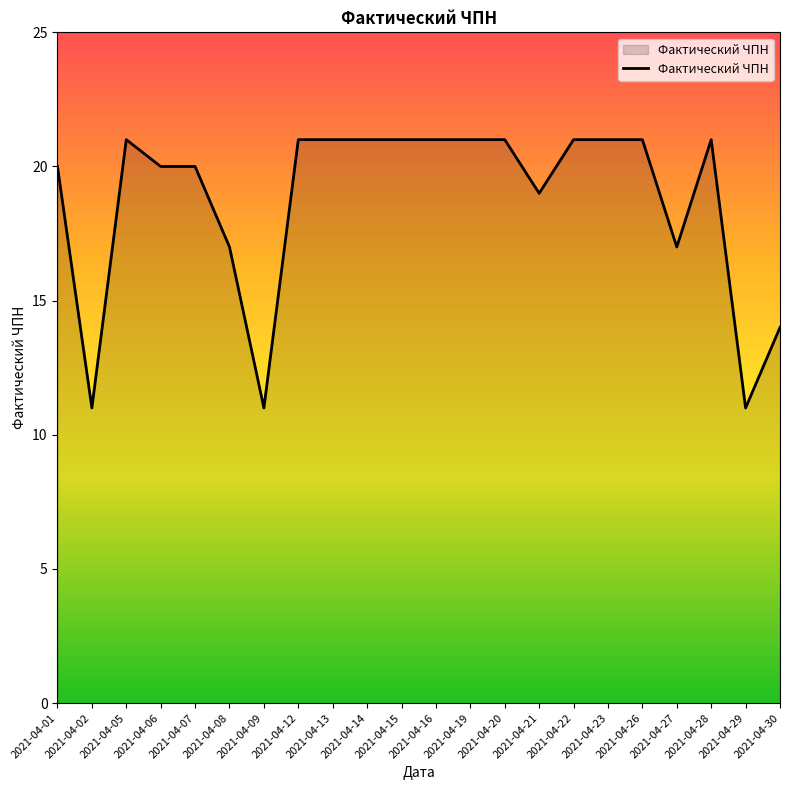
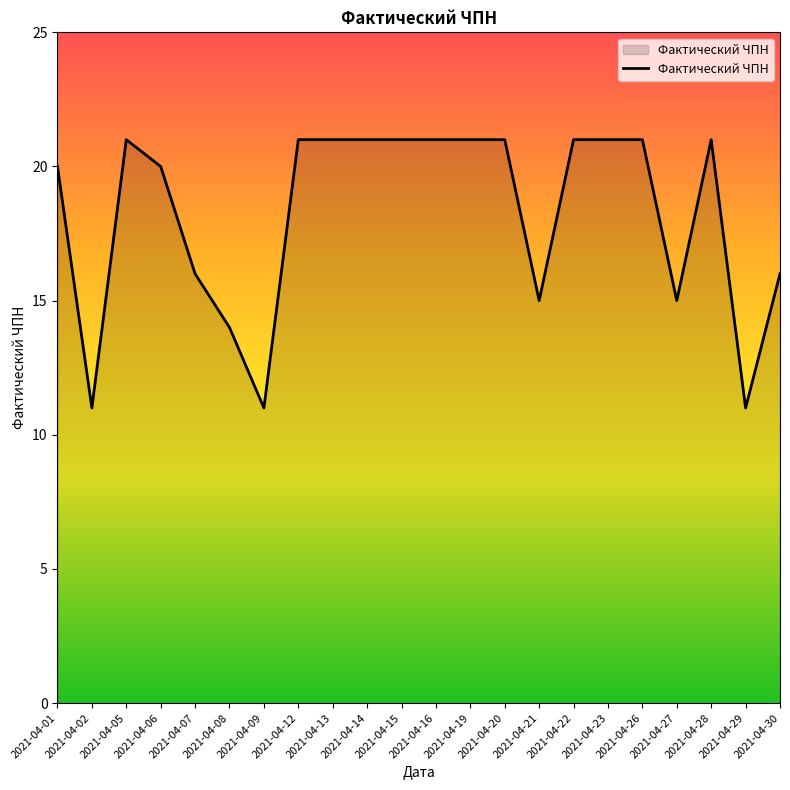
  {
    "2021-04-01": 20,
    "2021-04-02": 11,
    "2021-04-05": 21,
    "2021-04-06": 20,
-   "2021-04-07": 20,
-   "2021-04-08": 17,
+   "2021-04-07": 16,
+   "2021-04-08": 14,
    "2021-04-09": 11,
    "2021-04-12": 21,
    "2021-04-13": 21,
    "2021-04-14": 21,
    "2021-04-15": 21,
    "2021-04-16": 21,
    "2021-04-19": 21,
    "2021-04-20": 21,
-   "2021-04-21": 19,
+   "2021-04-21": 15,
    "2021-04-22": 21,
    "2021-04-23": 21,
    "2021-04-26": 21,
-   "2021-04-27": 17,
+   "2021-04-27": 15,
    "2021-04-28": 21,
    "2021-04-29": 11,
-   "2021-04-30": 14
+   "2021-04-30": 16
  }
